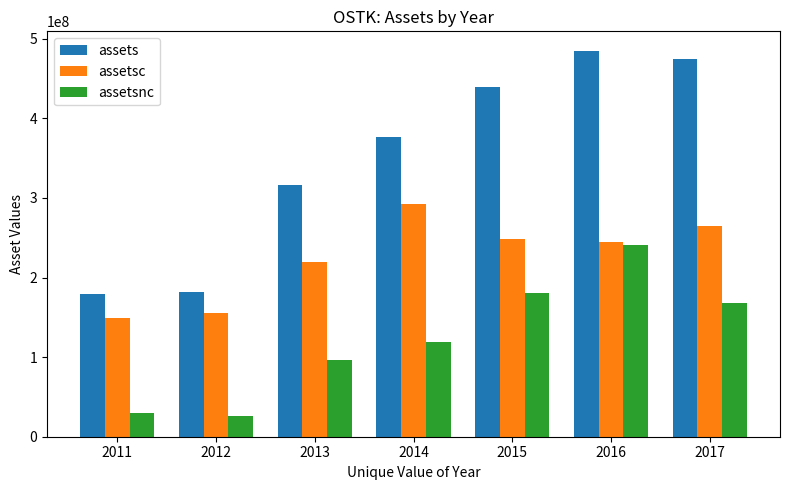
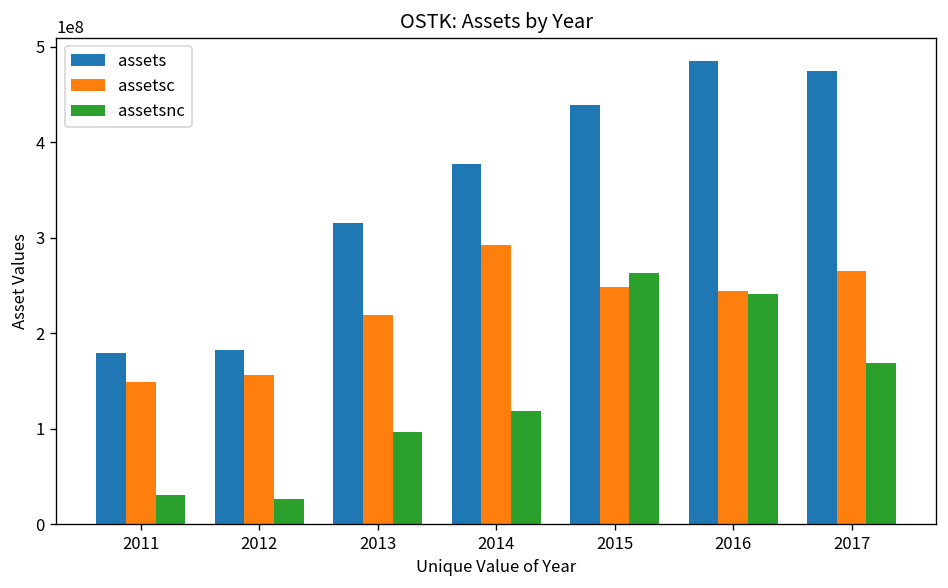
  {
    "assets": {
      "2011": 180000000,
      "2012": 180000000,
      "2013": 320000000,
      "2014": 380000000,
      "2015": 440000000,
      "2016": 490000000,
      "2017": 470000000
    },
    "assetsc": {
      "2011": 150000000,
      "2012": 160000000,
      "2013": 220000000,
      "2014": 290000000,
      "2015": 250000000,
      "2016": 240000000,
      "2017": 270000000
    },
    "assetsnc": {
      "2011": 30000000,
      "2012": 30000000,
      "2013": 100000000,
      "2014": 120000000,
-     "2015": 180000000,
+     "2015": 260000000,
      "2016": 240000000,
      "2017": 170000000
    }
  }
